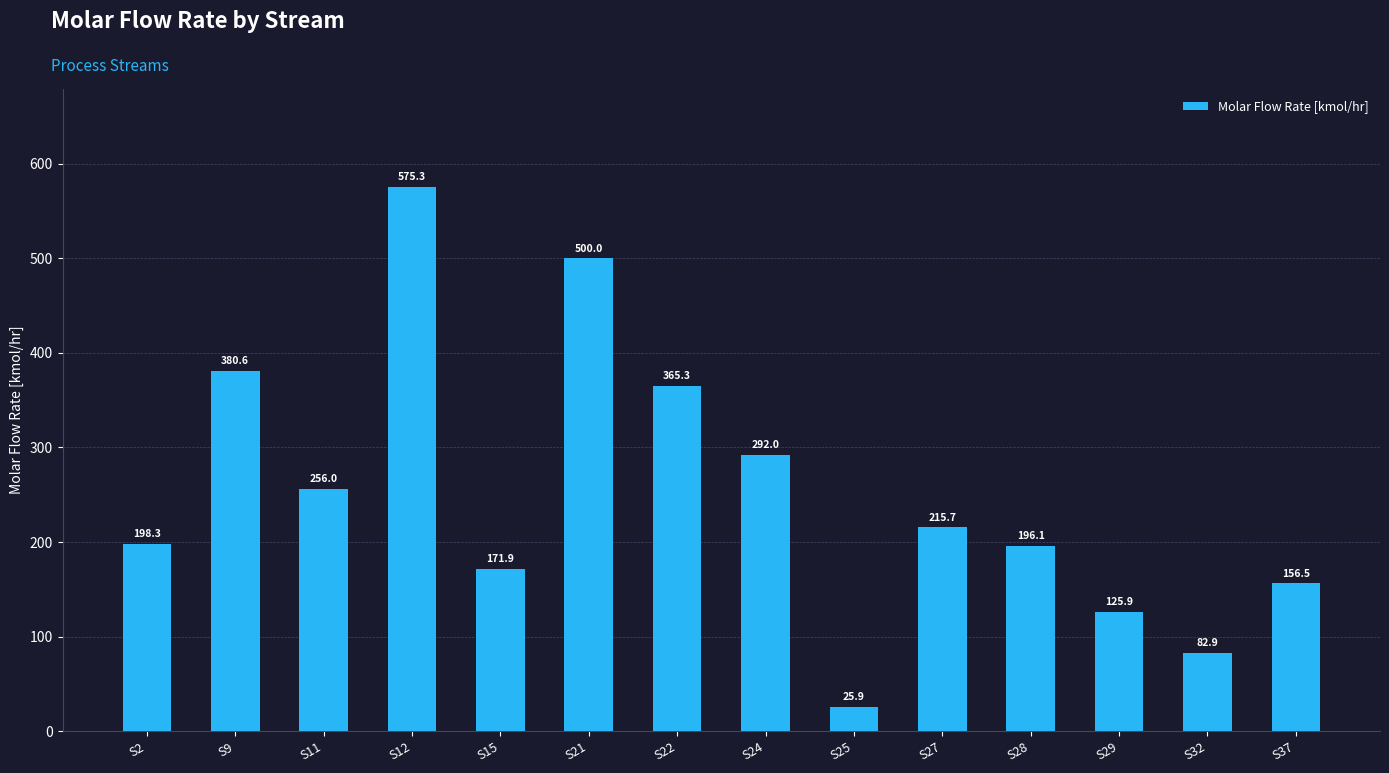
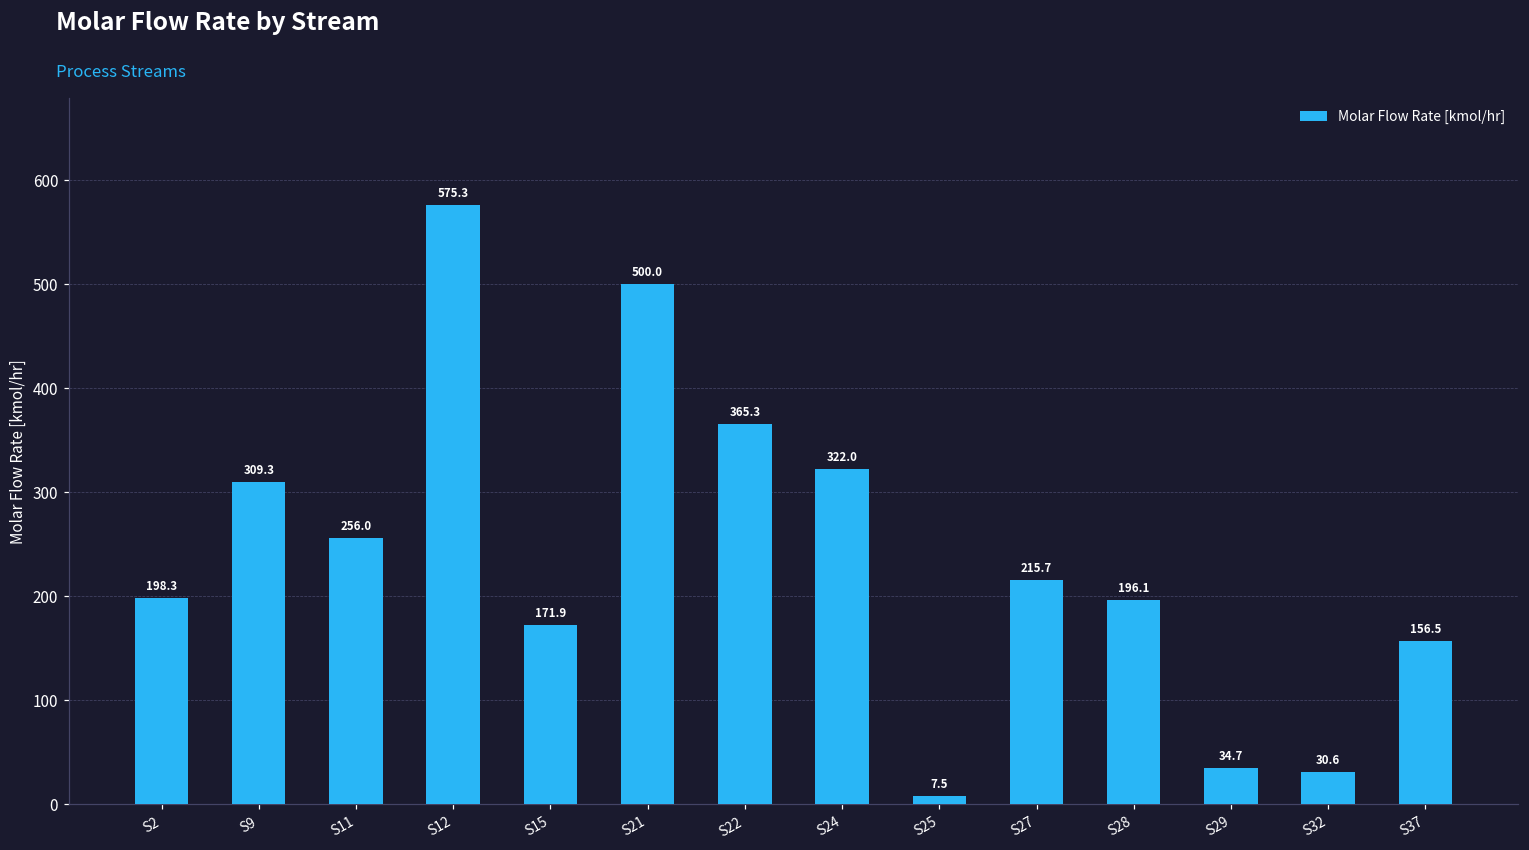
  {
    "S2": 198.3,
-   "S9": 380.6,
+   "S9": 309.3,
    "S11": 256.0,
    "S12": 575.3,
    "S15": 171.9,
    "S21": 500.0,
    "S22": 365.3,
-   "S24": 292.0,
-   "S25": 25.9,
+   "S24": 322.0,
+   "S25": 7.5,
    "S27": 215.7,
    "S28": 196.1,
-   "S29": 125.9,
-   "S32": 82.9,
+   "S29": 34.7,
+   "S32": 30.6,
    "S37": 156.5
  }
